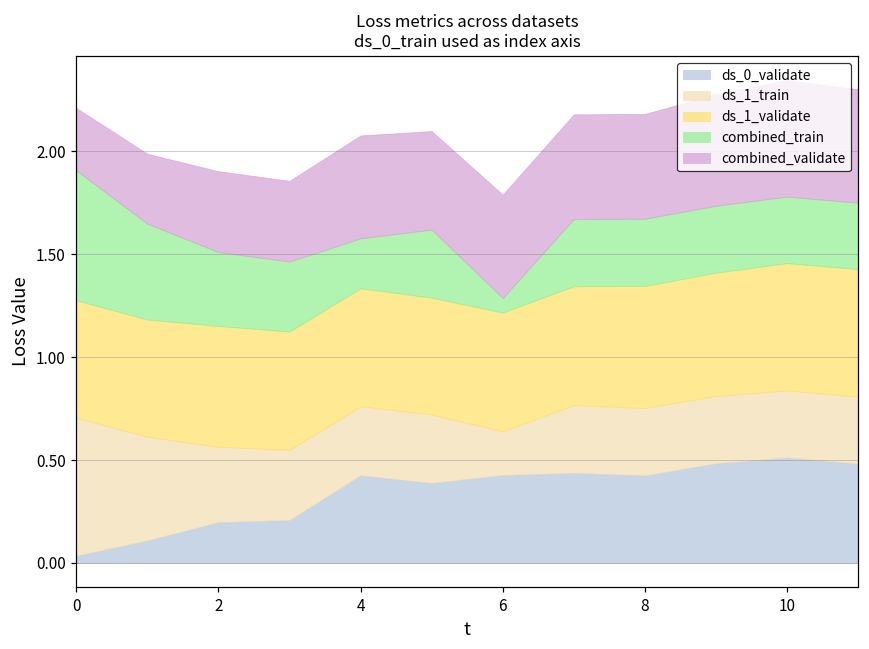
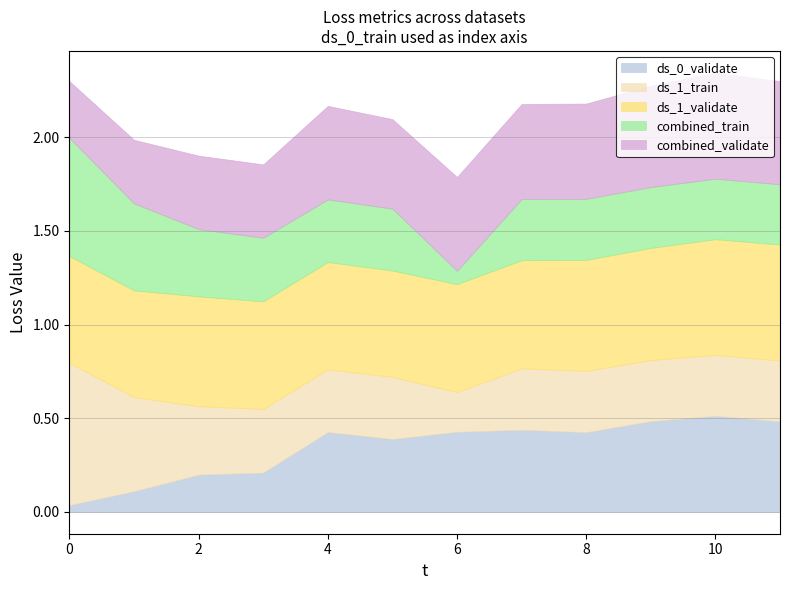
  {
    "ds_1_train": {
-     "0": 0.67,
+     "0": 0.76,
      "2": 0.37,
      "4": 0.33,
      "6": 0.21,
      "8": 0.33,
      "10": 0.33
    },
    "ds_1_validate": {
      "0": 0.57,
      "2": 0.59,
      "4": 0.57,
      "6": 0.58,
      "8": 0.59,
      "10": 0.62
    },
    "combined_train": {
      "0": 0.63,
      "2": 0.36,
-     "4": 0.24,
+     "4": 0.33,
      "6": 0.07,
      "8": 0.33,
      "10": 0.32
    }
  }
